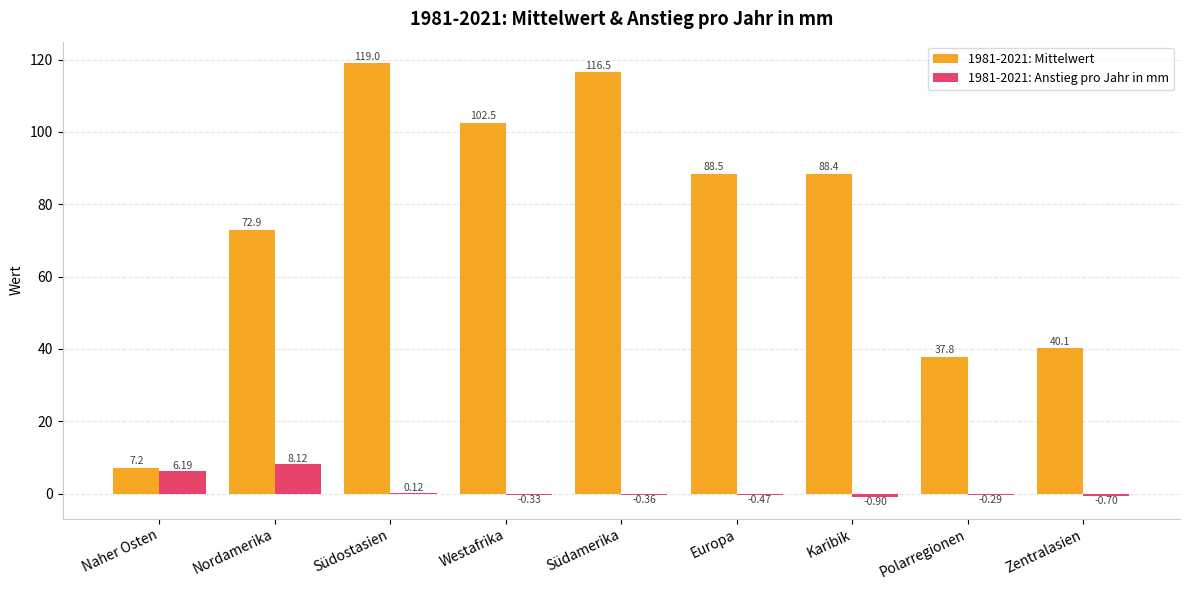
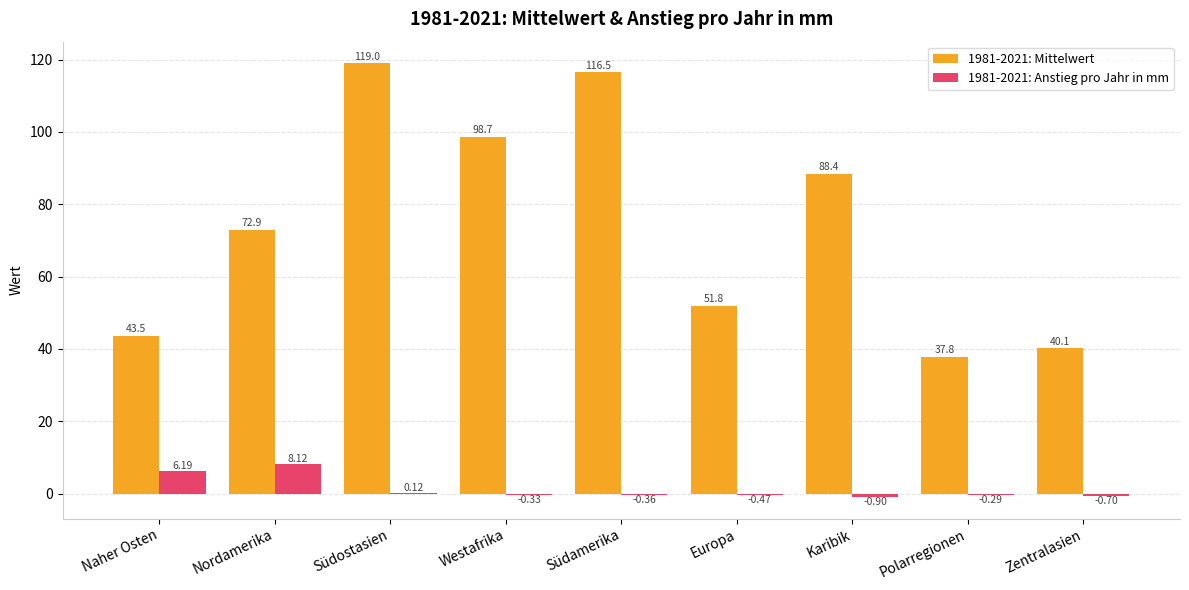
  {
    "1981-2021: Mittelwert": {
-     "Naher Osten": 7.2,
+     "Naher Osten": 43.5,
      "Nordamerika": 72.9,
      "Südostasien": 119.0,
-     "Westafrika": 102.5,
+     "Westafrika": 98.7,
      "Südamerika": 116.5,
-     "Europa": 88.5,
+     "Europa": 51.8,
      "Karibik": 88.4,
      "Polarregionen": 37.8,
      "Zentralasien": 40.1
    },
    "1981-2021: Anstieg pro Jahr in mm": {
      "Naher Osten": 6.19,
      "Nordamerika": 8.12,
      "Südostasien": 0.12,
      "Westafrika": -0.33,
      "Südamerika": -0.36,
      "Europa": -0.47,
      "Karibik": -0.90,
      "Polarregionen": -0.29,
      "Zentralasien": -0.70
    }
  }
